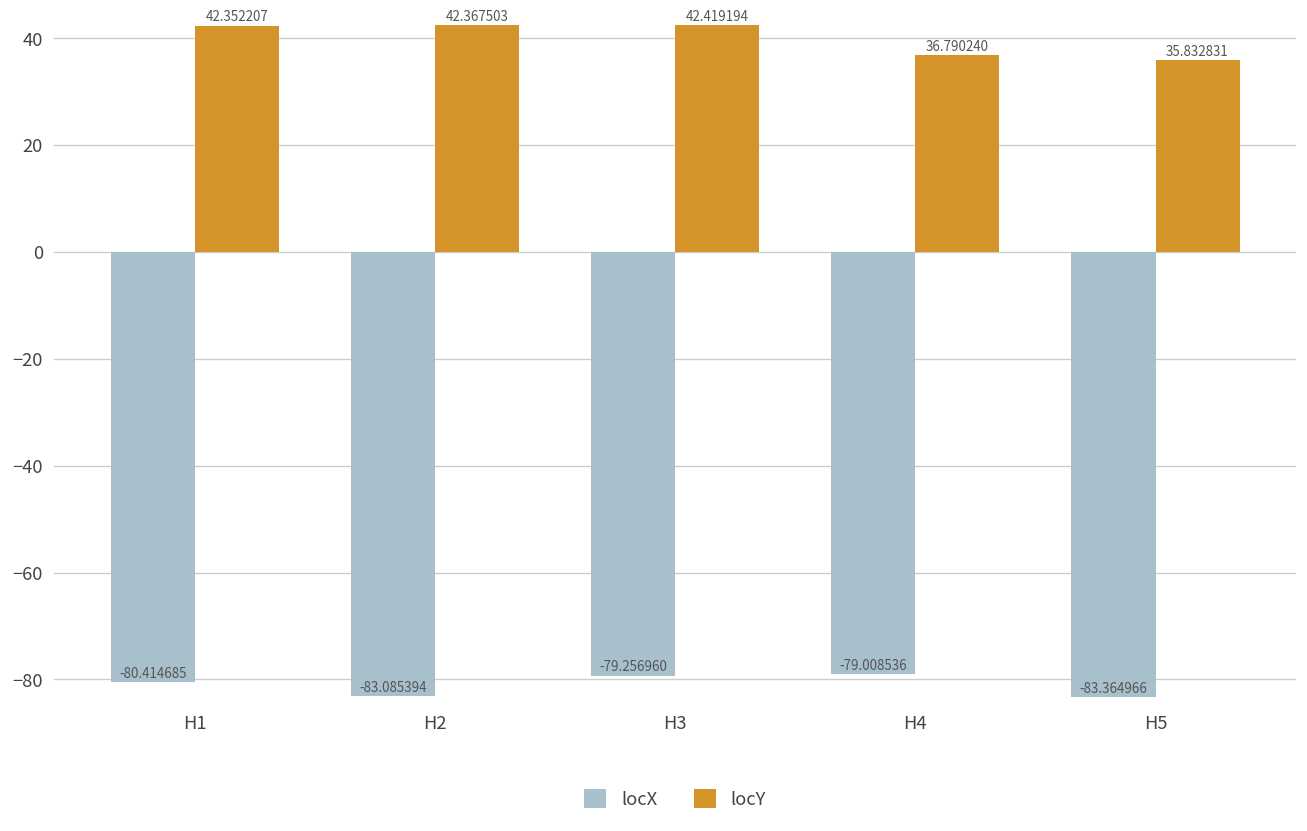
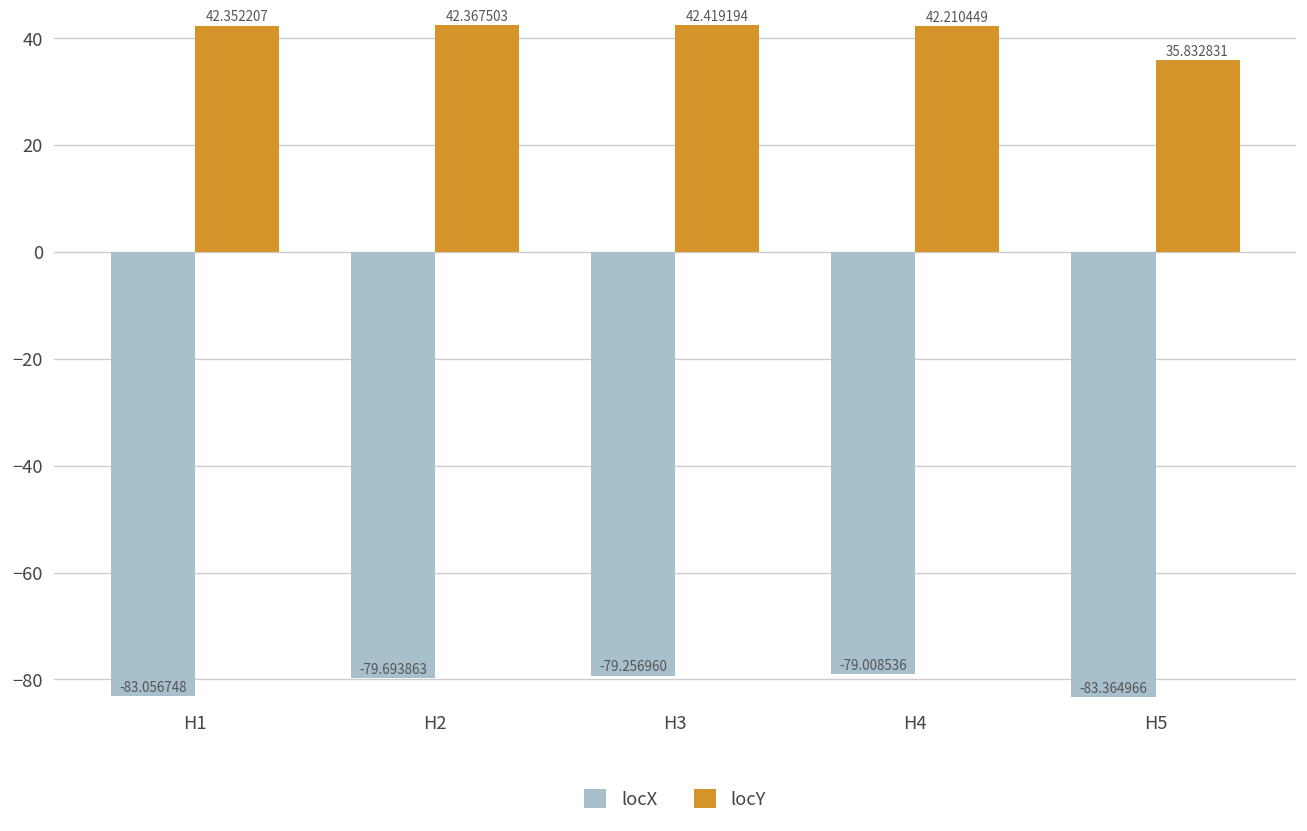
  {
    "locX": {
-     "H1": -80.414685,
-     "H2": -83.085394,
+     "H1": -83.056748,
+     "H2": -79.693863,
      "H3": -79.256960,
      "H4": -79.008536,
      "H5": -83.364966
    },
    "locY": {
      "H1": 42.352207,
      "H2": 42.367503,
      "H3": 42.419194,
-     "H4": 36.790240,
+     "H4": 42.210449,
      "H5": 35.832831
    }
  }
